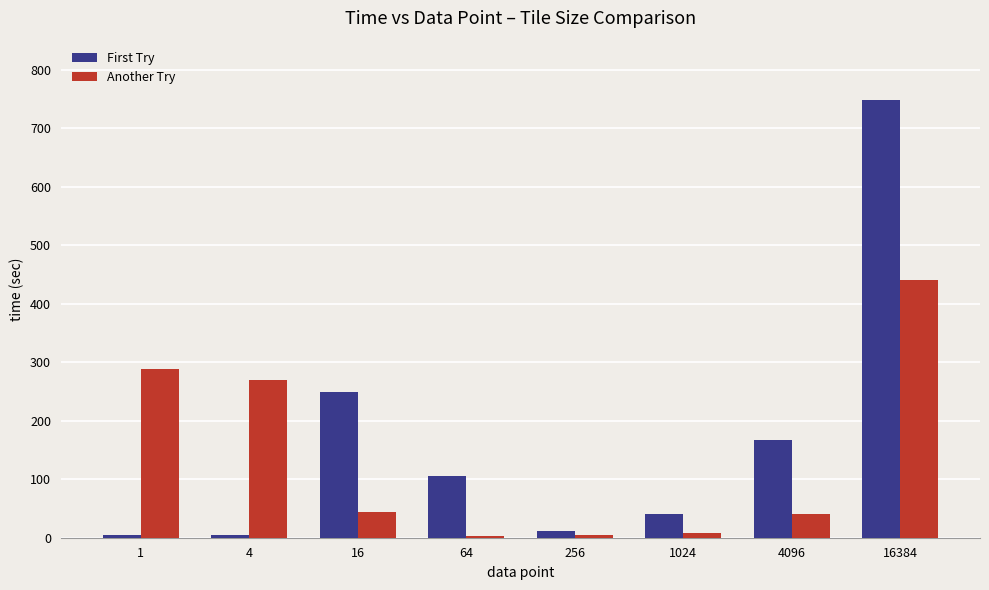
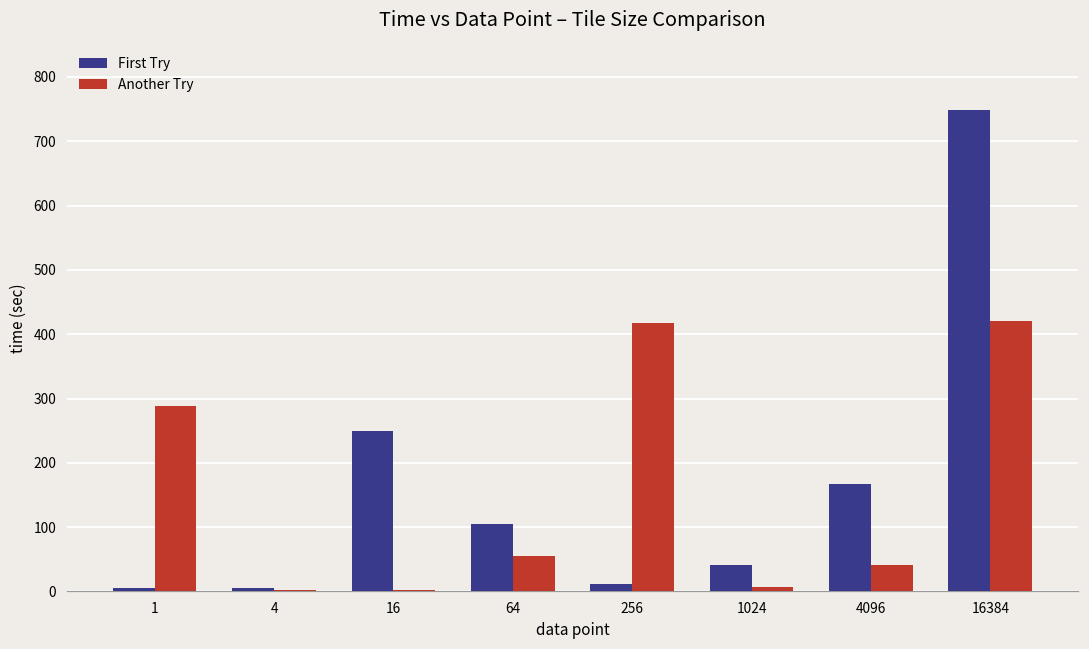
  {
    "First Try": {
      "1": 10,
      "4": 10,
      "16": 250,
      "64": 100,
      "256": 10,
      "1024": 40,
      "4096": 170,
      "16384": 750
    },
    "Another Try": {
      "1": 290,
-     "4": 270,
-     "16": 40,
-     "64": 0,
-     "256": 10,
+     "4": 0,
+     "16": 0,
+     "64": 60,
+     "256": 420,
      "1024": 10,
      "4096": 40,
-     "16384": 440
+     "16384": 420
    }
  }
